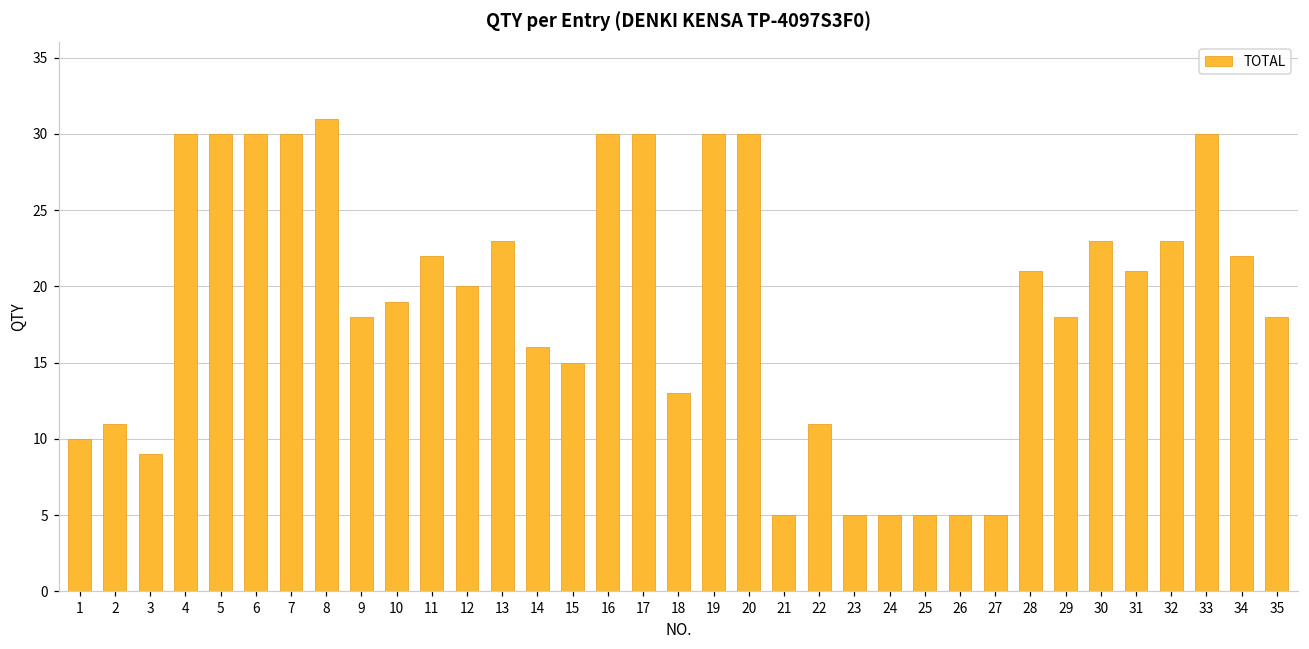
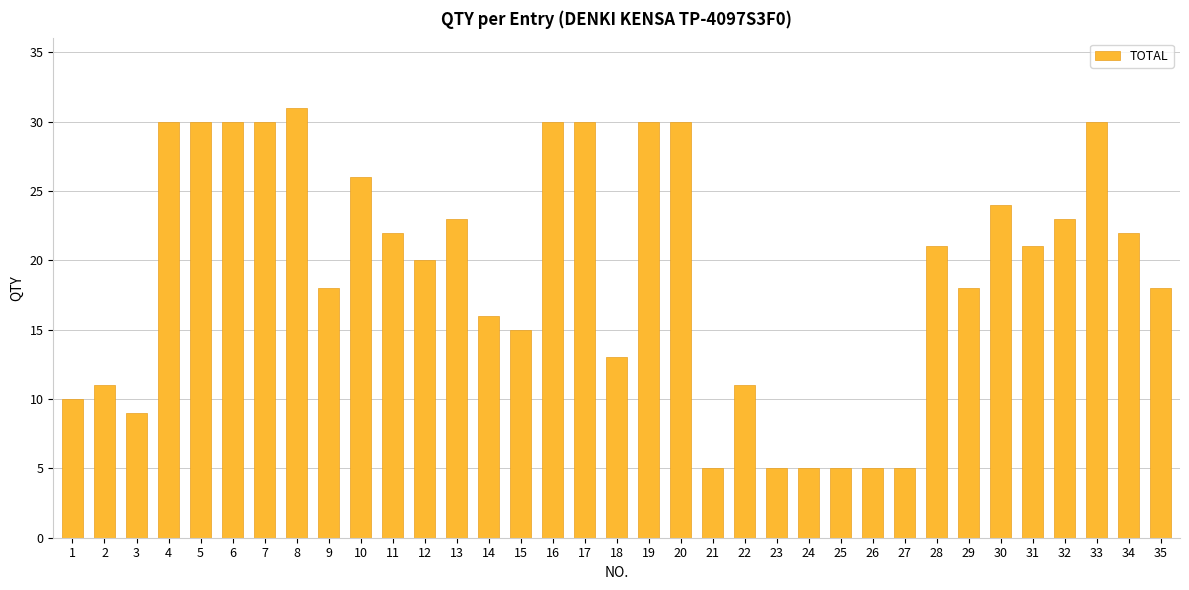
  {
    "1": 10,
    "2": 11,
    "3": 9,
    "4": 30,
    "5": 30,
    "6": 30,
    "7": 30,
    "8": 31,
    "9": 18,
-   "10": 19,
+   "10": 26,
    "11": 22,
    "12": 20,
    "13": 23,
    "14": 16,
    "15": 15,
    "16": 30,
    "17": 30,
    "18": 13,
    "19": 30,
    "20": 30,
    "21": 5,
    "22": 11,
    "23": 5,
    "24": 5,
    "25": 5,
    "26": 5,
    "27": 5,
    "28": 21,
    "29": 18,
-   "30": 23,
+   "30": 24,
    "31": 21,
    "32": 23,
    "33": 30,
    "34": 22,
    "35": 18
  }
